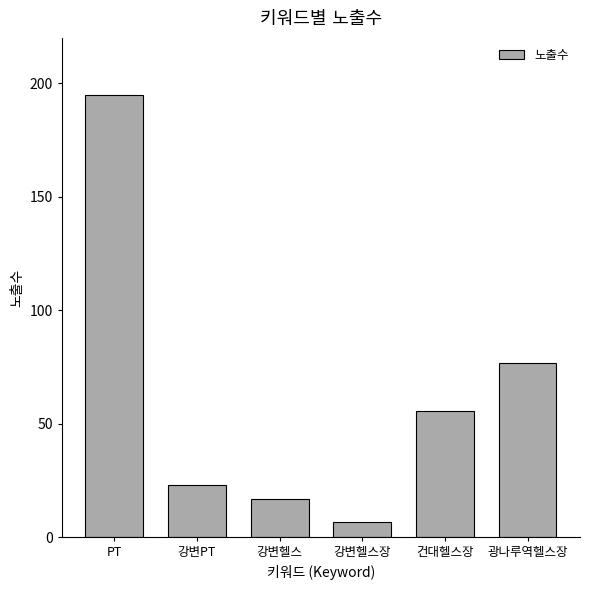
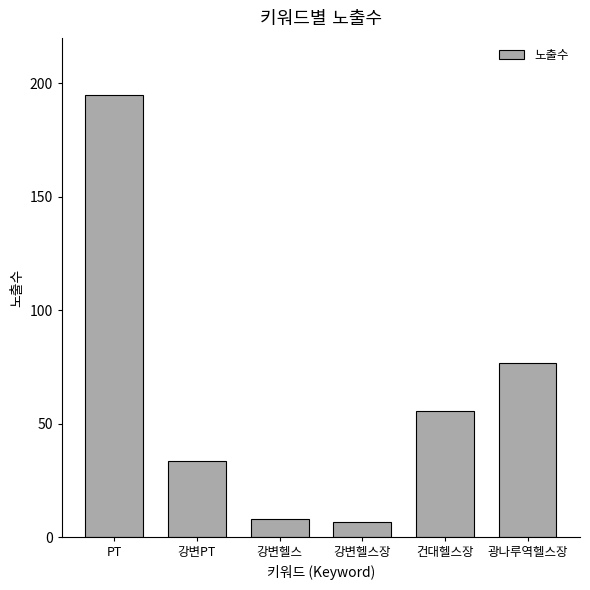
  {
    "PT": 195,
-   "강변PT": 23,
-   "강변헬스": 17,
+   "강변PT": 34,
+   "강변헬스": 8,
    "강변헬스장": 7,
    "건대헬스장": 56,
    "광나루역헬스장": 77
  }
